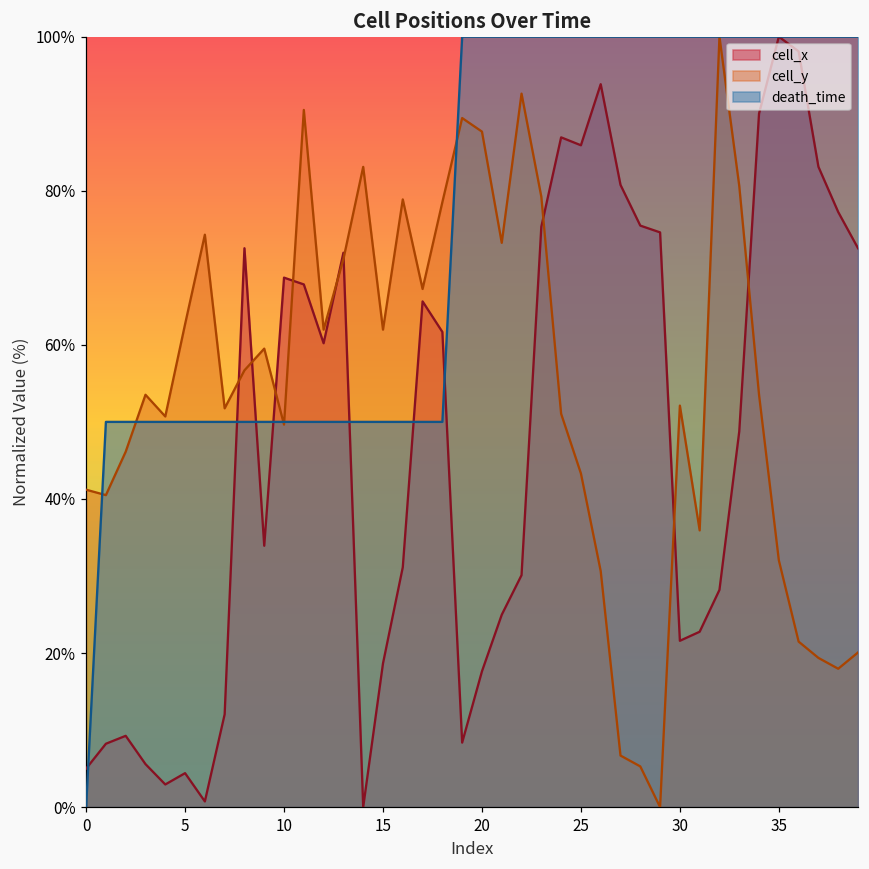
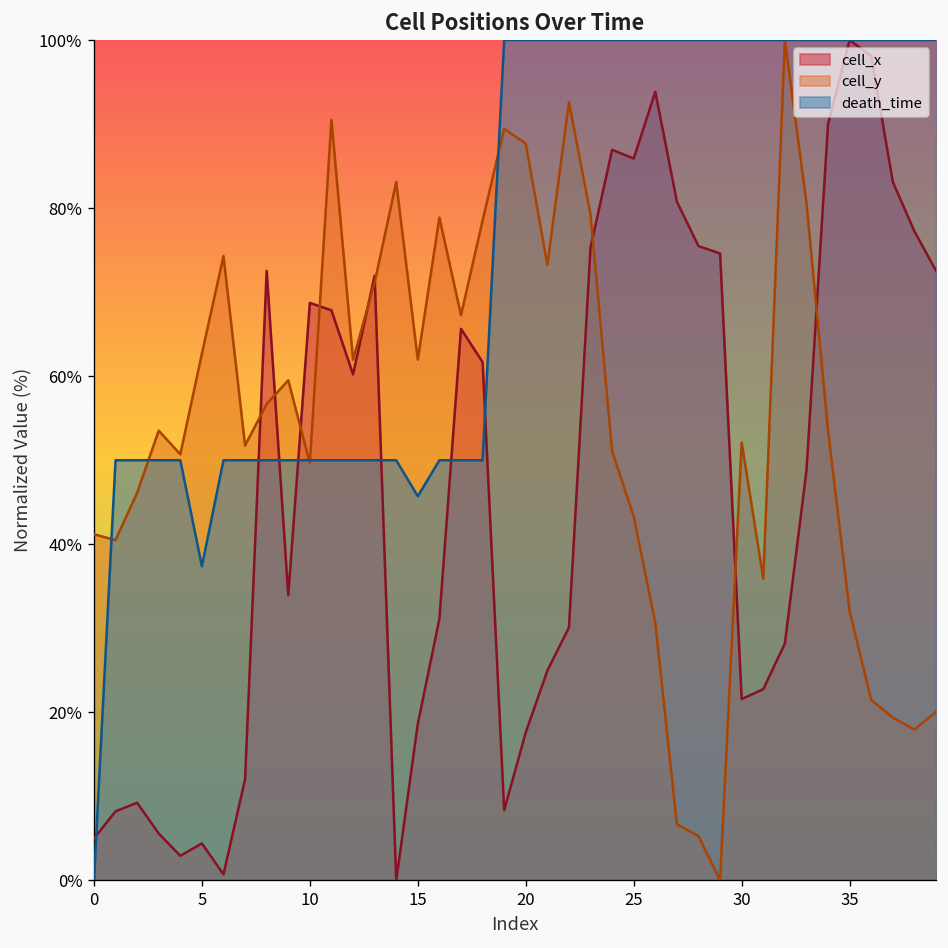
  {
    "death_time": {
      "0": "0%",
-     "5": "50%",
-     "15": "50%",
+     "5": "37%",
+     "15": "46%",
      "20": "100%",
      "25": "100%",
      "30": "100%"
    }
  }
